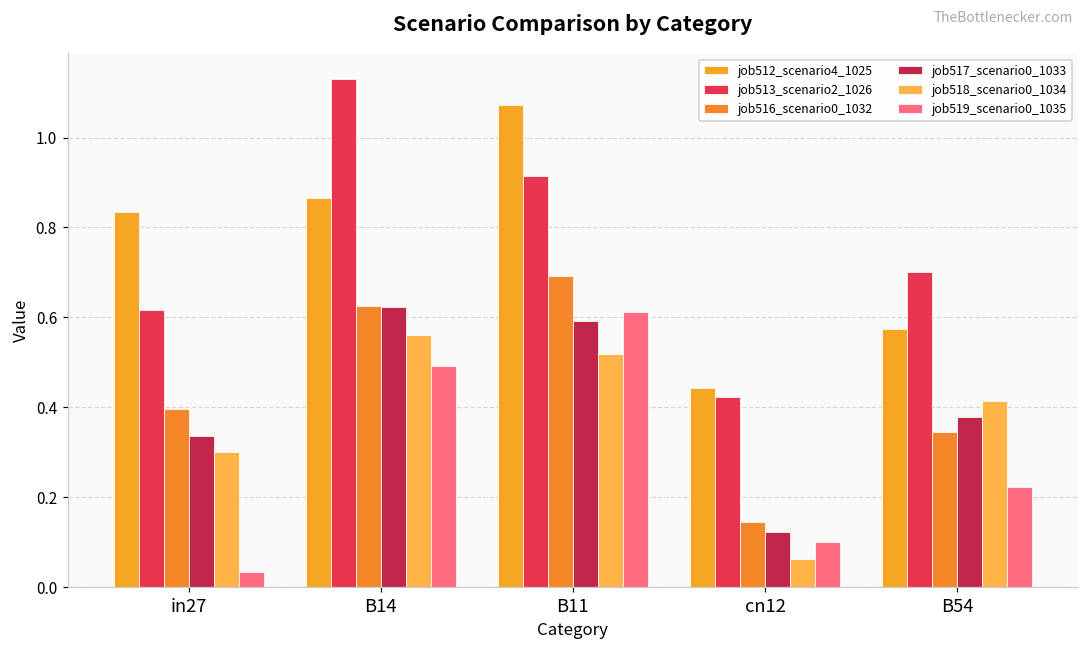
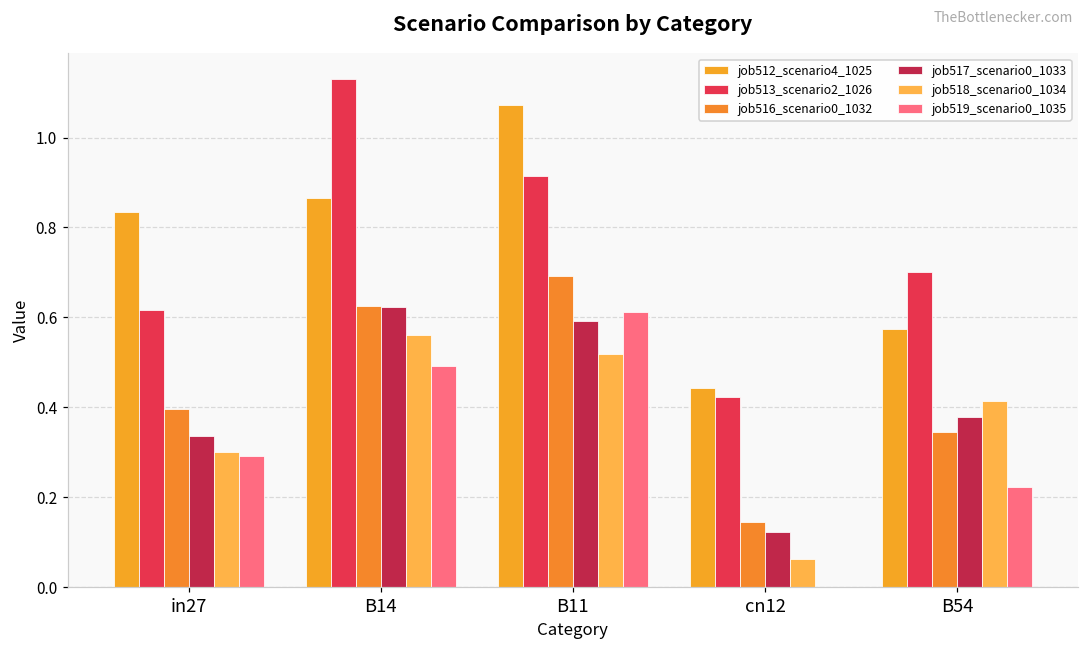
  {
    "job519_scenario0_1035": {
-     "in27": 0.03,
+     "in27": 0.29,
      "B14": 0.49,
      "B11": 0.61,
-     "cn12": 0.1,
+     "cn12": 0.0,
      "B54": 0.22
    }
  }
